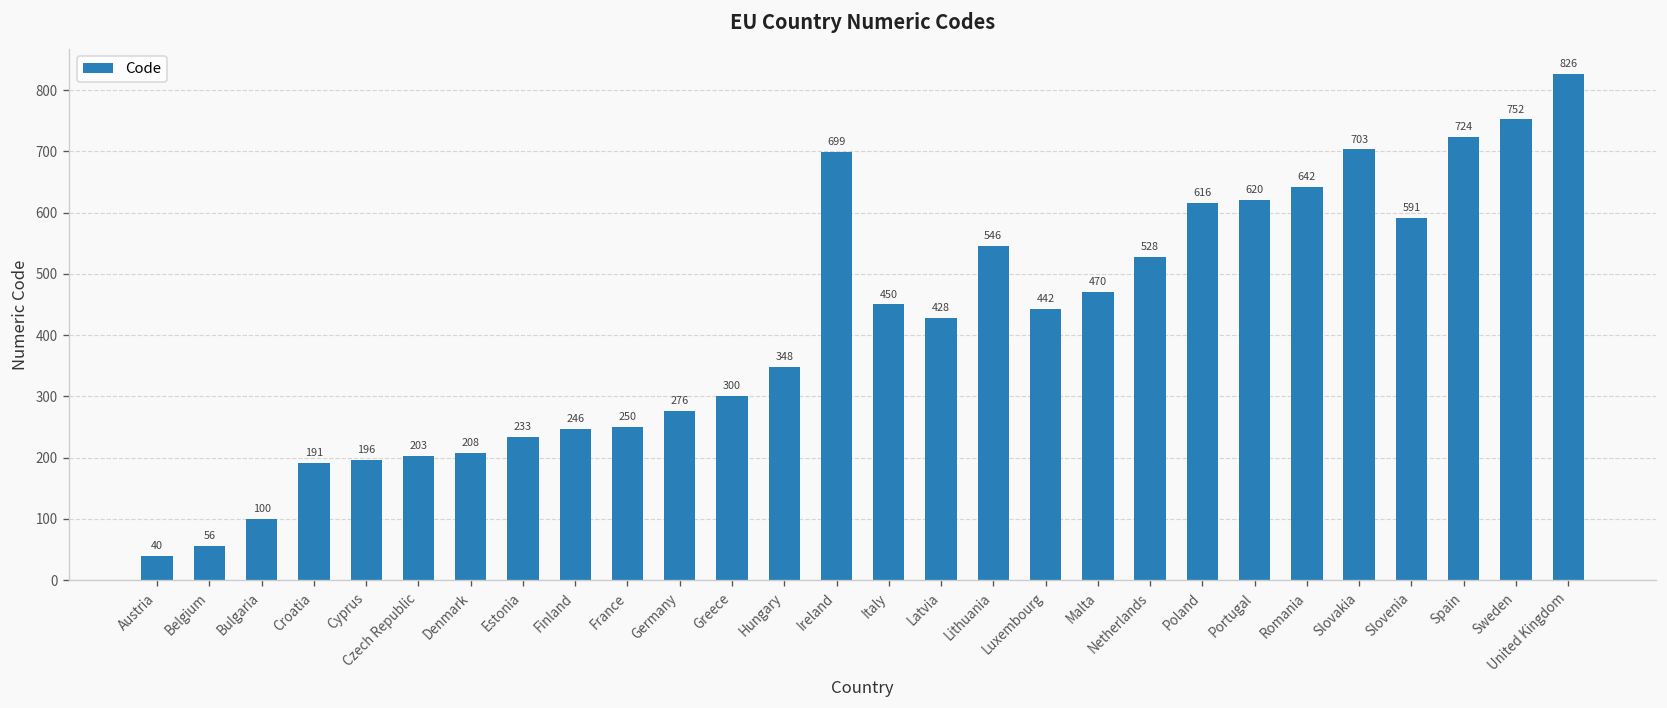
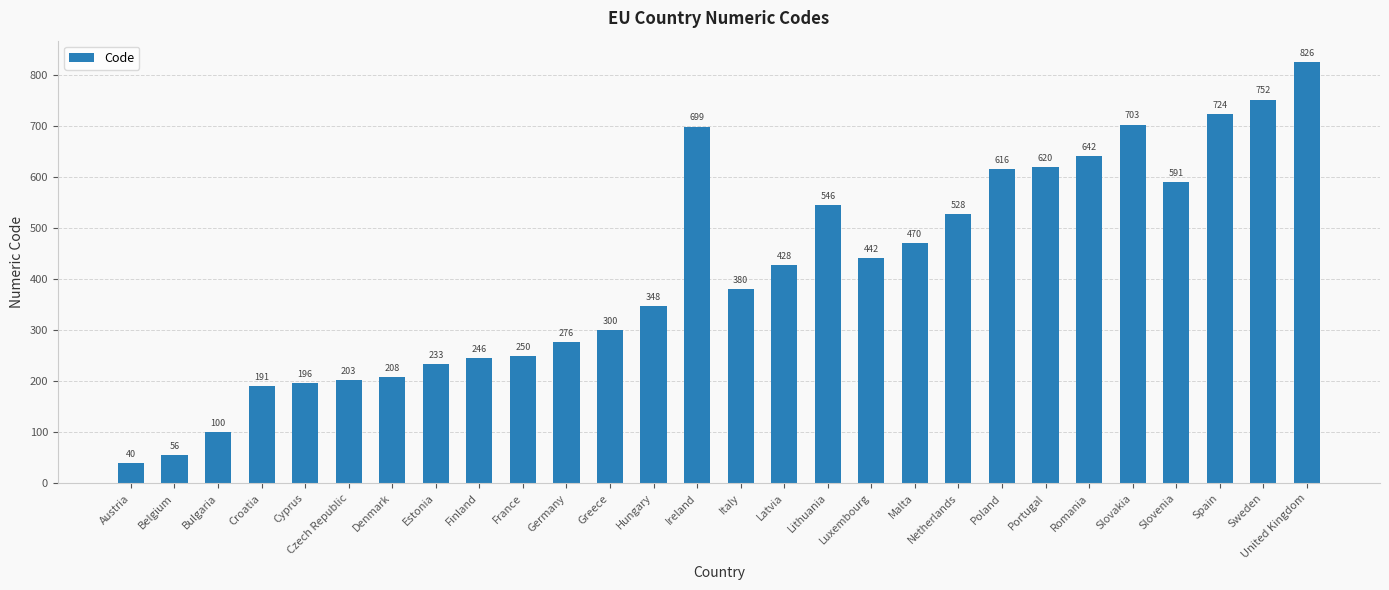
  {
    "Austria": 40,
    "Belgium": 56,
    "Bulgaria": 100,
    "Croatia": 191,
    "Cyprus": 196,
    "Czech Republic": 203,
    "Denmark": 208,
    "Estonia": 233,
    "Finland": 246,
    "France": 250,
    "Germany": 276,
    "Greece": 300,
    "Hungary": 348,
    "Ireland": 699,
-   "Italy": 450,
+   "Italy": 380,
    "Latvia": 428,
    "Lithuania": 546,
    "Luxembourg": 442,
    "Malta": 470,
    "Netherlands": 528,
    "Poland": 616,
    "Portugal": 620,
    "Romania": 642,
    "Slovakia": 703,
    "Slovenia": 591,
    "Spain": 724,
    "Sweden": 752,
    "United Kingdom": 826
  }
